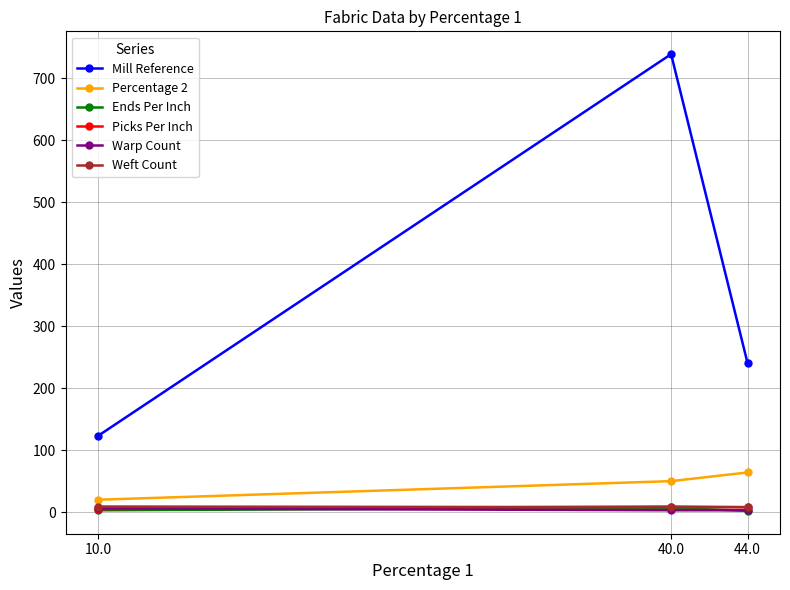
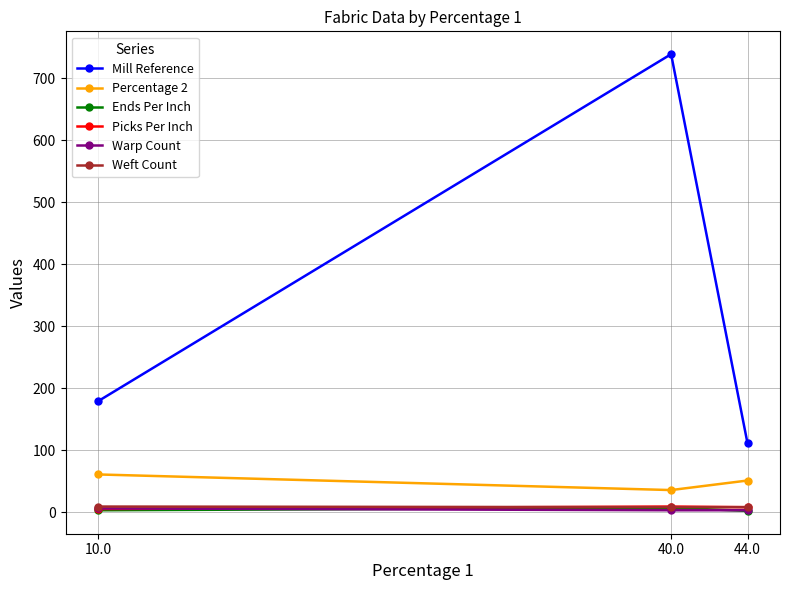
  {
    "Mill Reference": {
-     "10.0": 120,
+     "10.0": 180,
      "40.0": 740,
-     "44.0": 240
+     "44.0": 110
    },
    "Percentage 2": {
-     "10.0": 20,
-     "40.0": 50,
-     "44.0": 60
+     "10.0": 60,
+     "40.0": 40,
+     "44.0": 50
    }
  }
